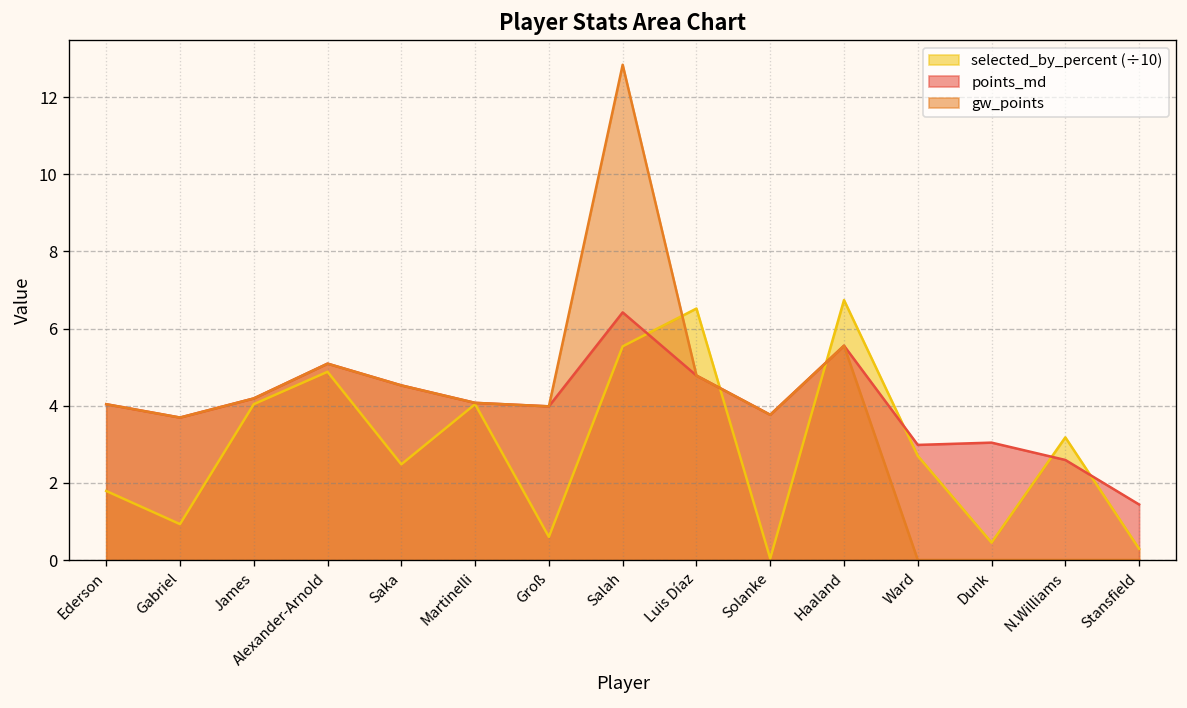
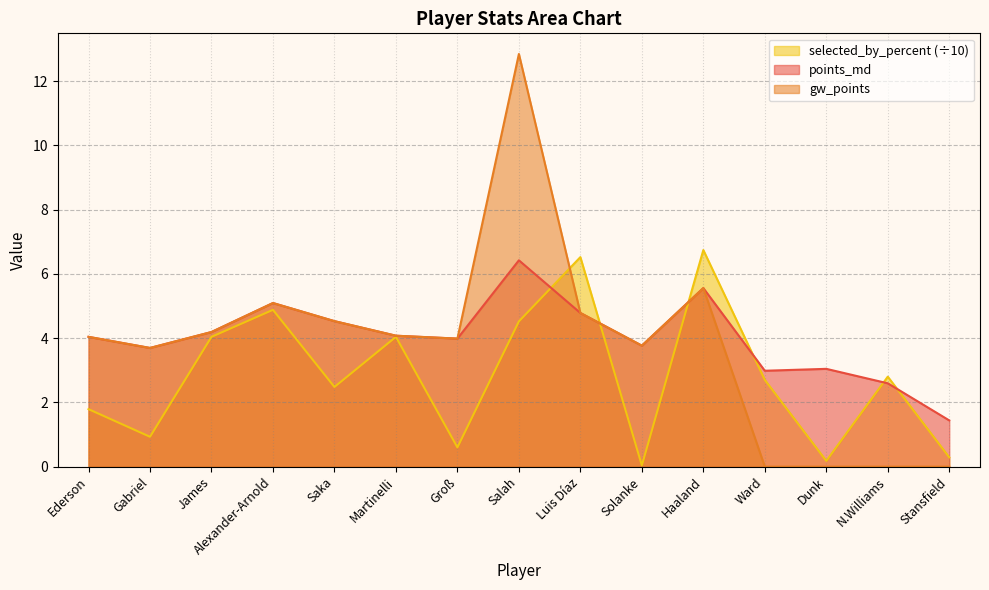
  {
    "selected_by_percent (÷10)": {
      "Ederson": 1.8,
      "Gabriel": 0.9,
      "James": 4.0,
      "Alexander-Arnold": 4.9,
      "Saka": 2.5,
      "Groß": 0.6,
-     "Salah": 5.5,
+     "Salah": 4.5,
      "Luis Díaz": 6.5,
      "Solanke": 0.0,
      "Haaland": 6.7,
      "Ward": 2.7,
-     "Dunk": 0.5,
-     "N.Williams": 3.2,
+     "Dunk": 0.2,
+     "N.Williams": 2.8,
      "Stansfield": 0.3
    }
  }
